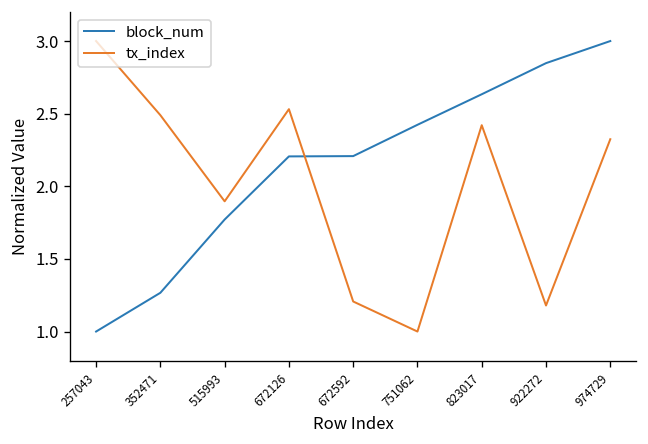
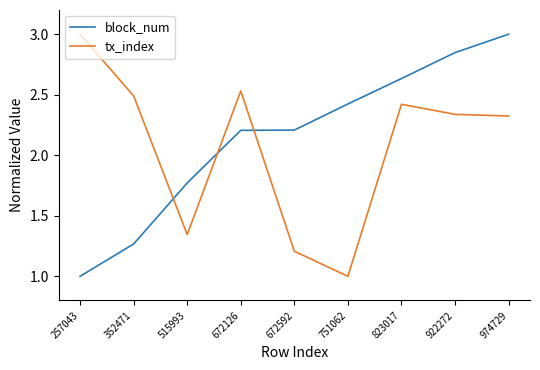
  {
    "block_num": {
      "257043": 1.00,
      "352471": 1.27,
      "515993": 1.77,
      "672126": 2.21,
      "672592": 2.21,
      "751062": 2.42,
      "823017": 2.63,
      "922272": 2.85,
      "974729": 3.00
    },
    "tx_index": {
      "352471": 2.49,
-     "515993": 1.90,
+     "515993": 1.34,
      "672126": 2.53,
      "672592": 1.21,
      "751062": 1.00,
      "823017": 2.42,
-     "922272": 1.18,
+     "922272": 2.34,
      "974729": 2.32
    }
  }
